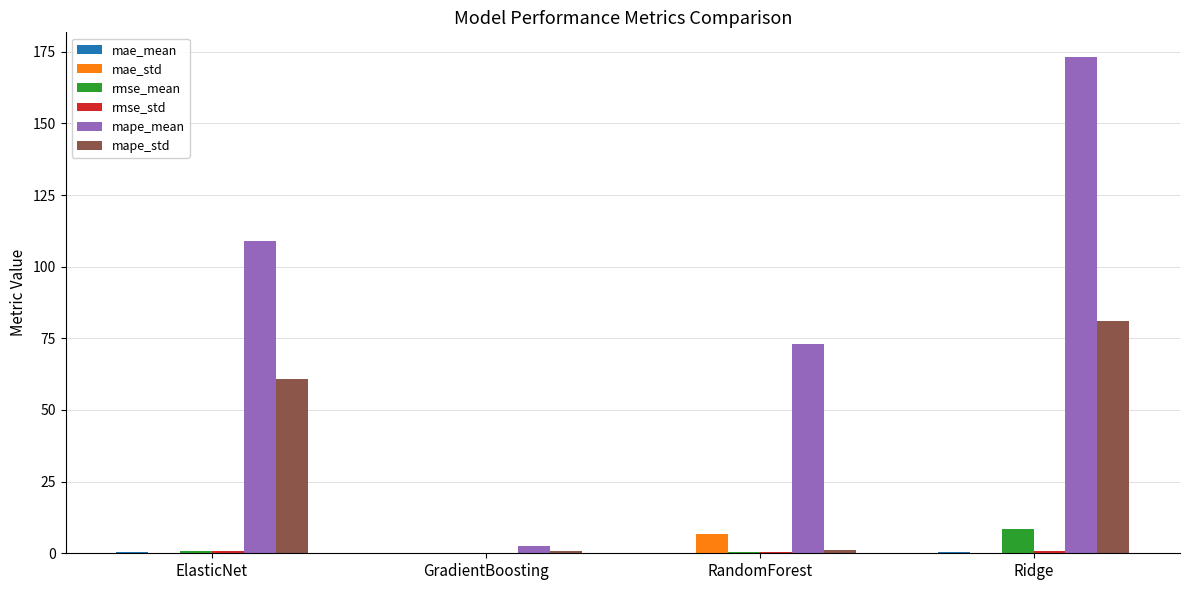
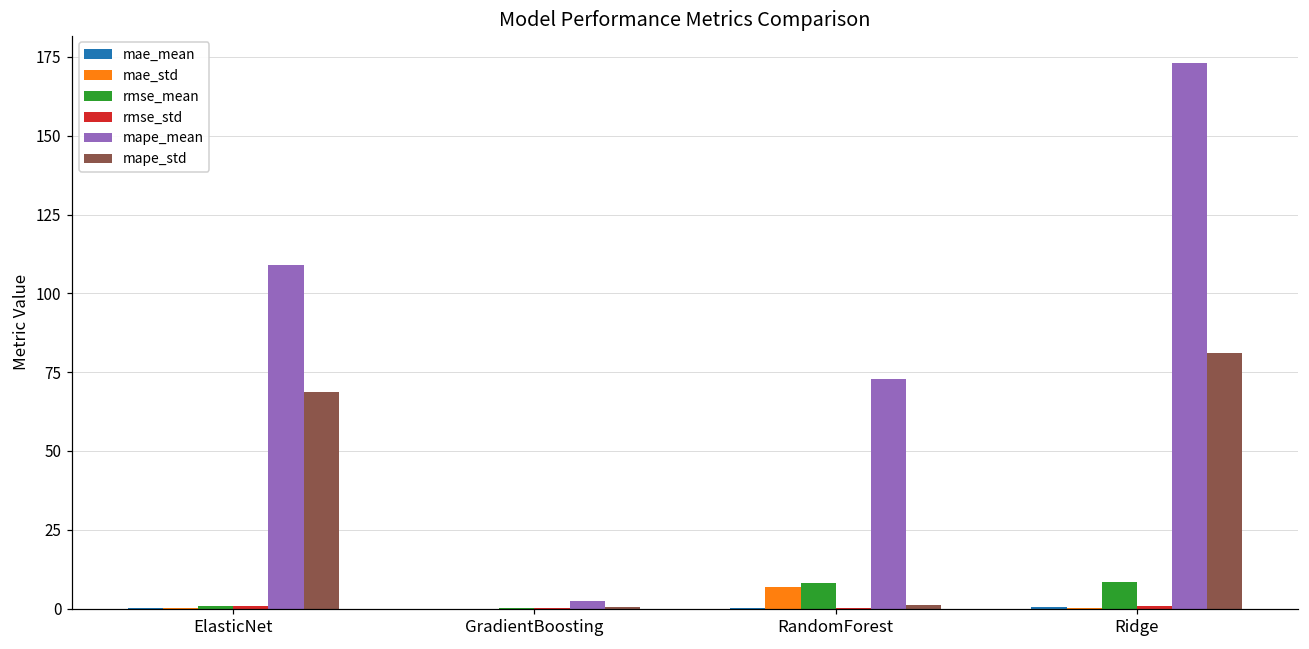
  {
    "mae_std": {
      "RandomForest": 7
    },
    "rmse_mean": {
-     "RandomForest": 0,
+     "RandomForest": 8,
      "Ridge": 8
    },
    "rmse_std": {
      "Ridge": 1
    },
    "mape_mean": {
      "ElasticNet": 109,
      "GradientBoosting": 2,
      "RandomForest": 73,
      "Ridge": 173
    },
    "mape_std": {
-     "ElasticNet": 61,
+     "ElasticNet": 69,
      "RandomForest": 1,
      "Ridge": 81
    }
  }
